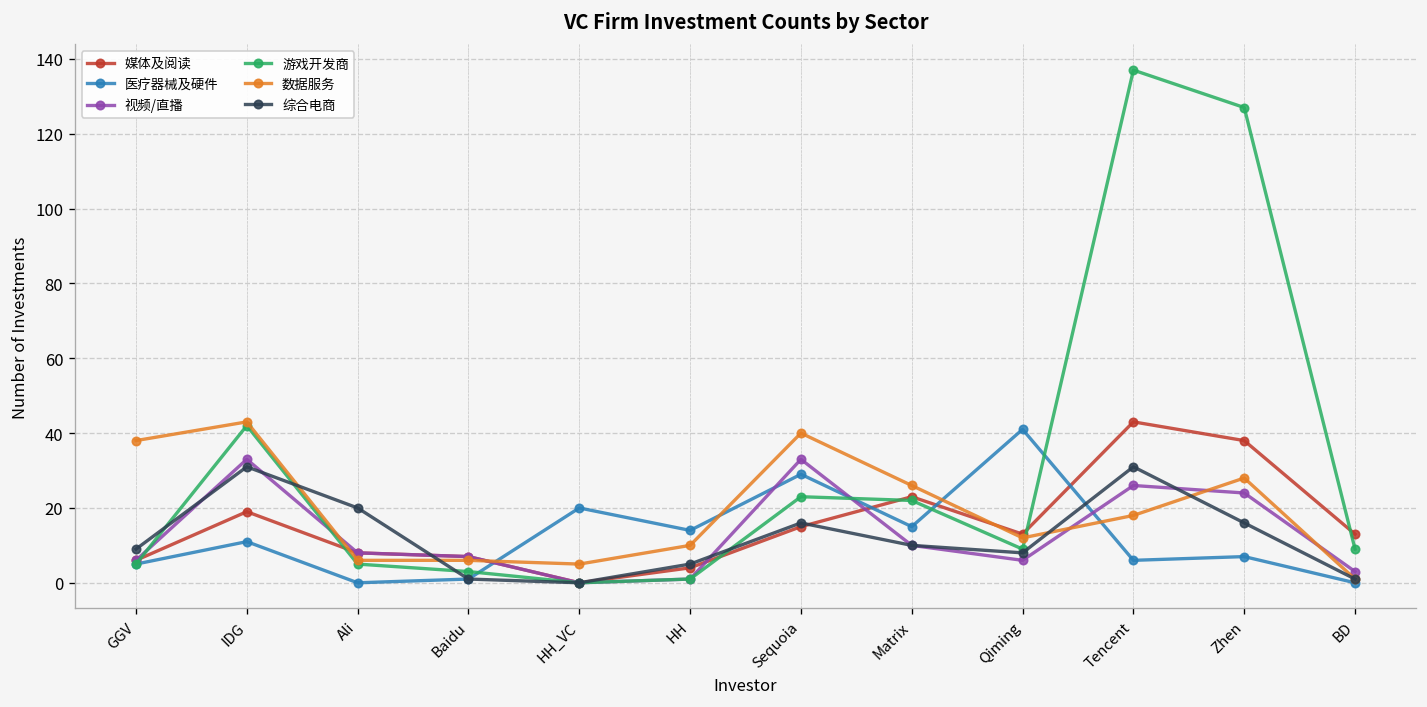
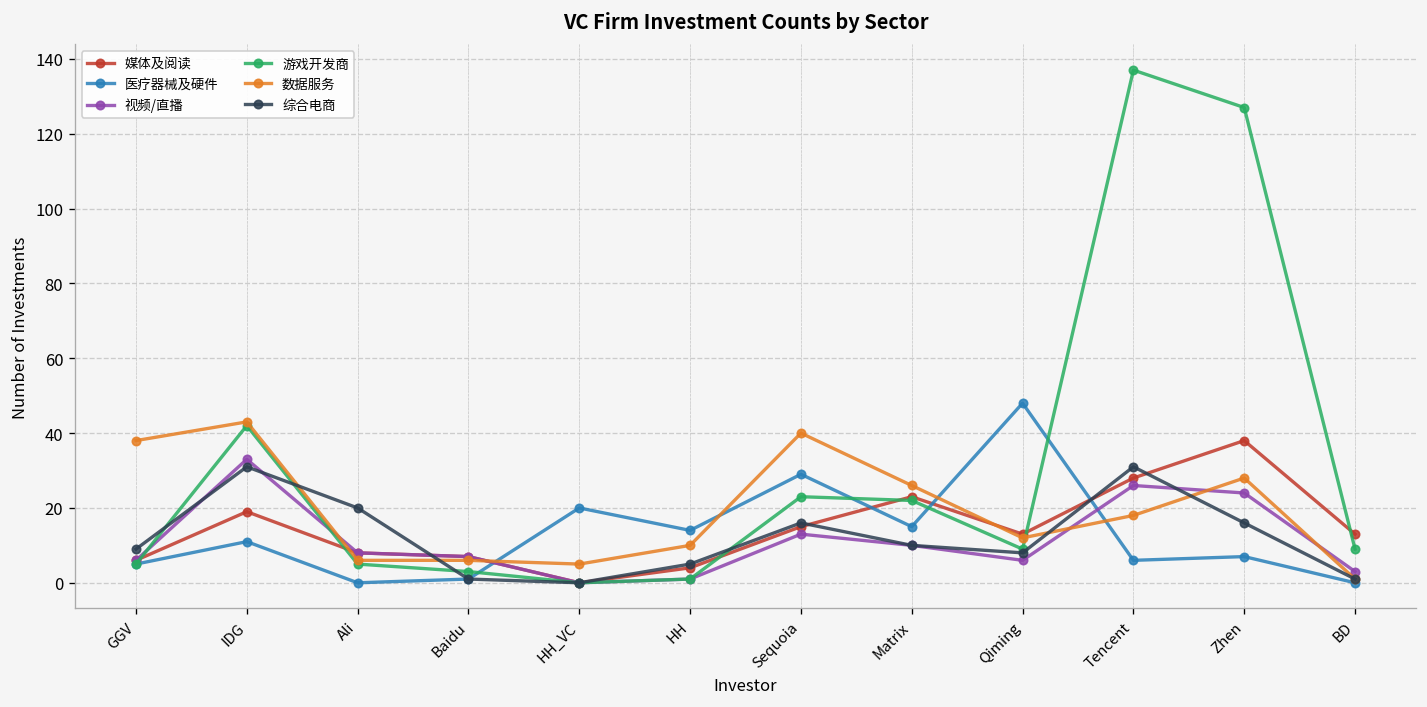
  {
    "媒体及阅读": {
      "IDG": 19,
      "HH": 4,
      "Sequoia": 15,
      "Matrix": 23,
      "Qiming": 13,
-     "Tencent": 43,
+     "Tencent": 28,
      "Zhen": 38,
      "BD": 13
    },
    "医疗器械及硬件": {
      "IDG": 11,
      "Ali": 0,
      "HH_VC": 20,
      "HH": 14,
      "Sequoia": 29,
      "Matrix": 15,
-     "Qiming": 41,
+     "Qiming": 48,
      "Tencent": 6,
      "Zhen": 7,
      "BD": 0
    },
    "视频/直播": {
      "IDG": 33,
-     "Sequoia": 33,
+     "Sequoia": 13,
      "Qiming": 6,
      "Tencent": 26,
      "Zhen": 24,
      "BD": 3
    },
    "游戏开发商": {
      "IDG": 42,
      "Ali": 5,
      "Baidu": 3,
      "Sequoia": 23,
      "Matrix": 22,
      "Qiming": 9,
      "Tencent": 137,
      "Zhen": 127,
      "BD": 9
    },
    "数据服务": {
      "GGV": 38,
      "IDG": 43,
      "Ali": 6,
      "Baidu": 6,
      "HH_VC": 5,
      "HH": 10,
      "Sequoia": 40,
      "Matrix": 26,
      "Qiming": 12,
      "Tencent": 18,
      "Zhen": 28
    },
    "综合电商": {
      "GGV": 9,
      "IDG": 31,
      "Ali": 20,
      "HH": 5,
      "Sequoia": 16,
      "Qiming": 8,
      "Tencent": 31,
      "Zhen": 16
    }
  }
